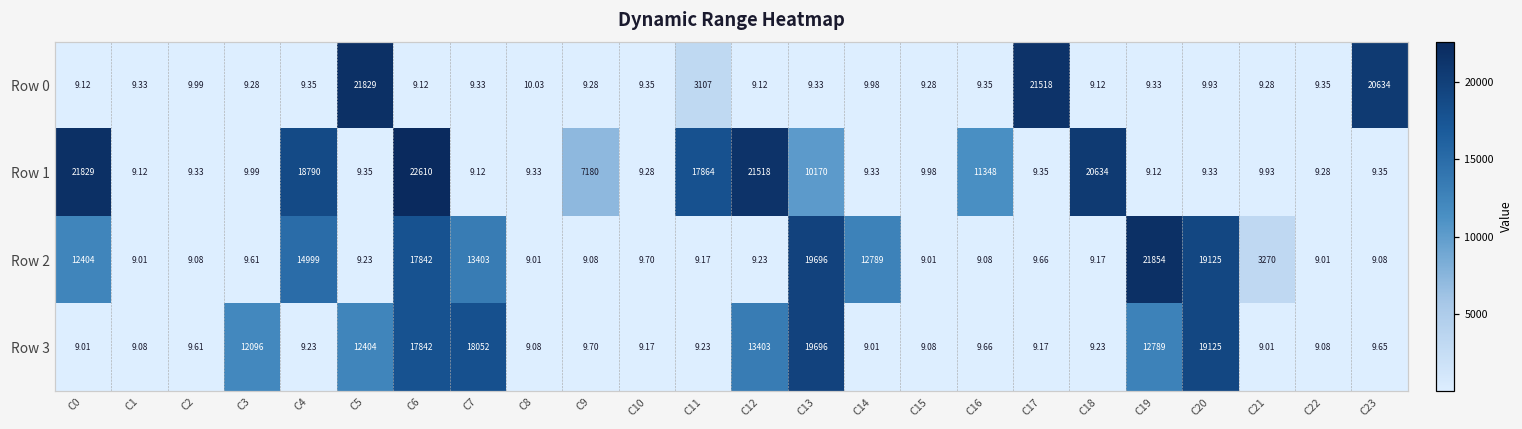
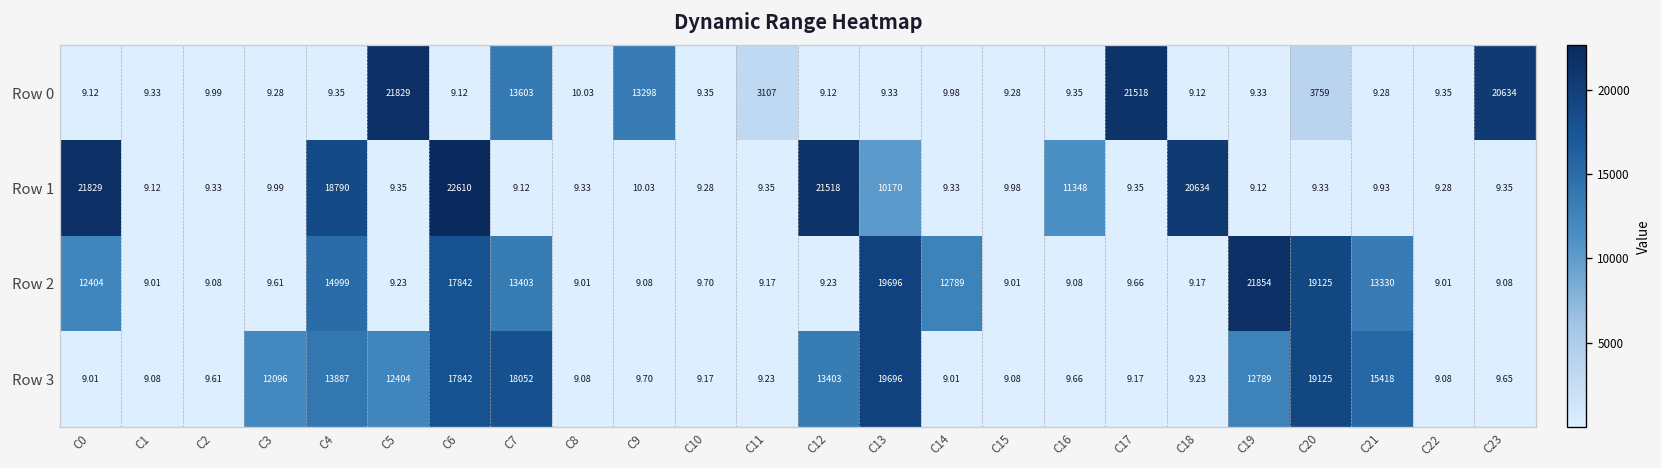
  {
    "Row 0": {
      "C0": 9.12,
      "C1": 9.33,
      "C2": 9.99,
      "C3": 9.28,
      "C4": 9.35,
      "C5": 21829,
      "C6": 9.12,
-     "C7": 9.33,
+     "C7": 13603,
      "C8": 10.03,
-     "C9": 9.28,
+     "C9": 13298,
      "C10": 9.35,
      "C11": 3107,
      "C12": 9.12,
      "C13": 9.33,
      "C14": 9.98,
      "C15": 9.28,
      "C16": 9.35,
      "C17": 21518,
      "C18": 9.12,
      "C19": 9.33,
-     "C20": 9.93,
+     "C20": 3759,
      "C21": 9.28,
      "C22": 9.35,
      "C23": 20634
    },
    "Row 1": {
      "C0": 21829,
      "C1": 9.12,
      "C2": 9.33,
      "C3": 9.99,
      "C4": 18790,
      "C5": 9.35,
      "C6": 22610,
      "C7": 9.12,
      "C8": 9.33,
-     "C9": 7180,
+     "C9": 10.03,
      "C10": 9.28,
-     "C11": 17864,
+     "C11": 9.35,
      "C12": 21518,
      "C13": 10170,
      "C14": 9.33,
      "C15": 9.98,
      "C16": 11348,
      "C17": 9.35,
      "C18": 20634,
      "C19": 9.12,
      "C20": 9.33,
      "C21": 9.93,
      "C22": 9.28,
      "C23": 9.35
    },
    "Row 2": {
      "C0": 12404,
      "C1": 9.01,
      "C2": 9.08,
      "C3": 9.61,
      "C4": 14999,
      "C5": 9.23,
      "C6": 17842,
      "C7": 13403,
      "C8": 9.01,
      "C9": 9.08,
      "C10": 9.70,
      "C11": 9.17,
      "C12": 9.23,
      "C13": 19696,
      "C14": 12789,
      "C15": 9.01,
      "C16": 9.08,
      "C17": 9.66,
      "C18": 9.17,
      "C19": 21854,
      "C20": 19125,
-     "C21": 3270,
+     "C21": 13330,
      "C22": 9.01,
      "C23": 9.08
    },
    "Row 3": {
      "C0": 9.01,
      "C1": 9.08,
      "C2": 9.61,
      "C3": 12096,
-     "C4": 9.23,
+     "C4": 13887,
      "C5": 12404,
      "C6": 17842,
      "C7": 18052,
      "C8": 9.08,
      "C9": 9.70,
      "C10": 9.17,
      "C11": 9.23,
      "C12": 13403,
      "C13": 19696,
      "C14": 9.01,
      "C15": 9.08,
      "C16": 9.66,
      "C17": 9.17,
      "C18": 9.23,
      "C19": 12789,
      "C20": 19125,
-     "C21": 9.01,
+     "C21": 15418,
      "C22": 9.08,
      "C23": 9.65
    }
  }
